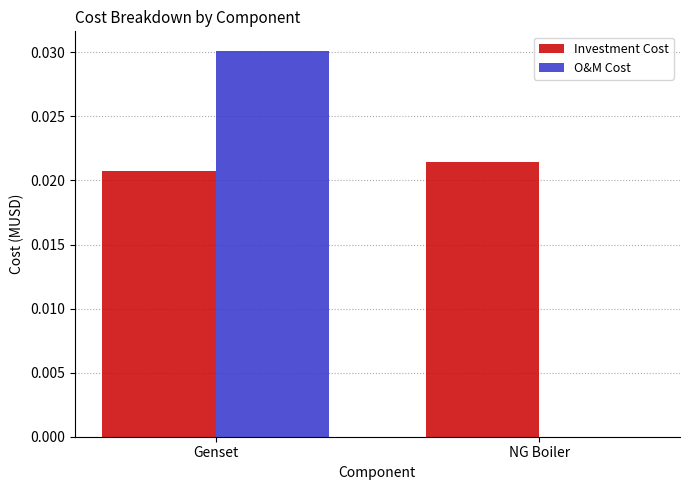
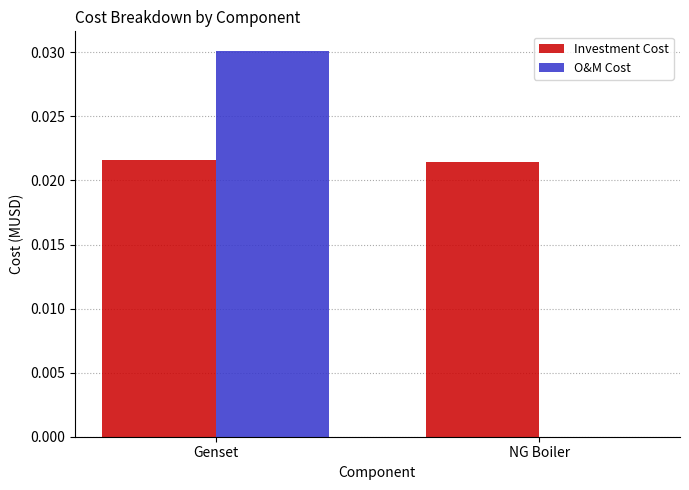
  {
    "Investment Cost": {
-     "Genset": 0.0207,
+     "Genset": 0.0216,
      "NG Boiler": 0.0215
    },
    "O&M Cost": {
      "Genset": 0.0301
    }
  }
